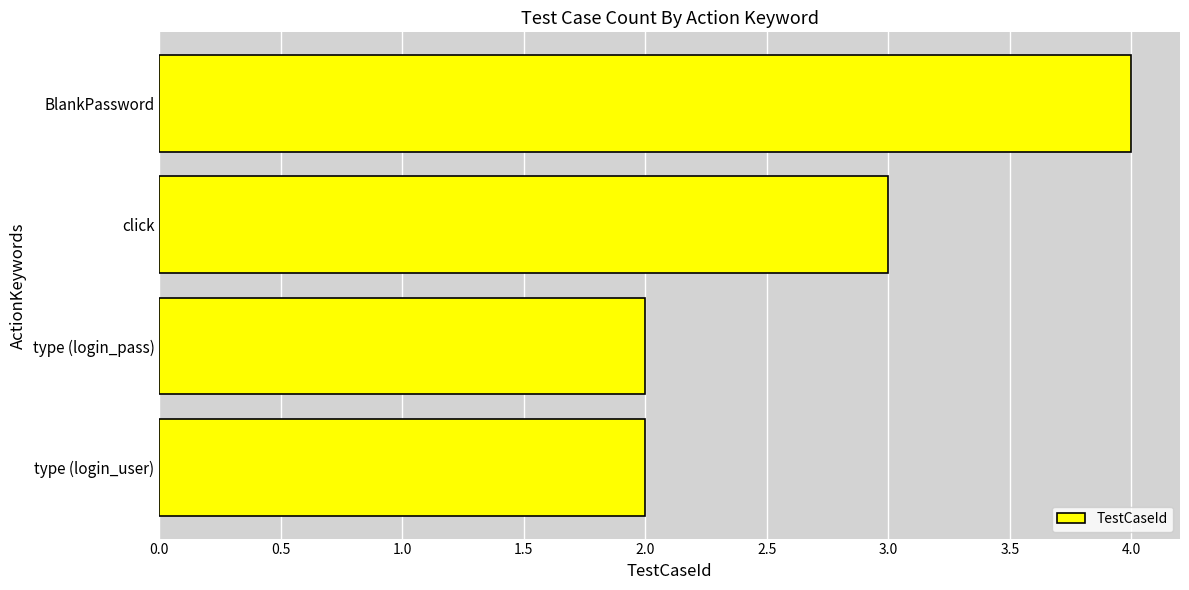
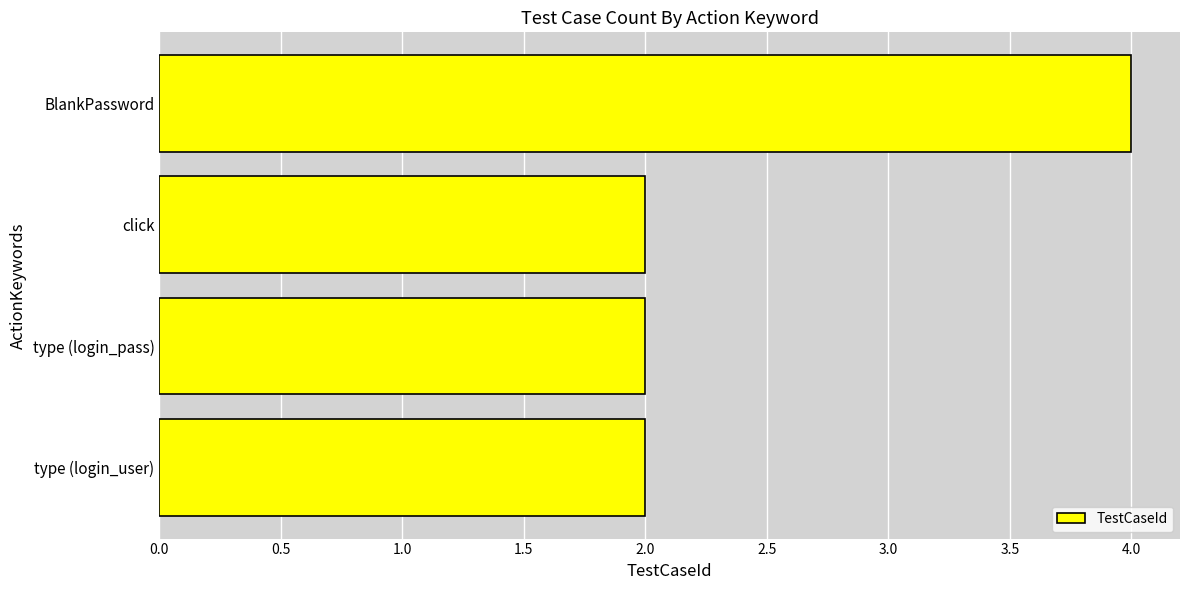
  {
    "BlankPassword": 4,
-   "click": 3,
+   "click": 2,
    "type (login_pass)": 2,
    "type (login_user)": 2
  }
